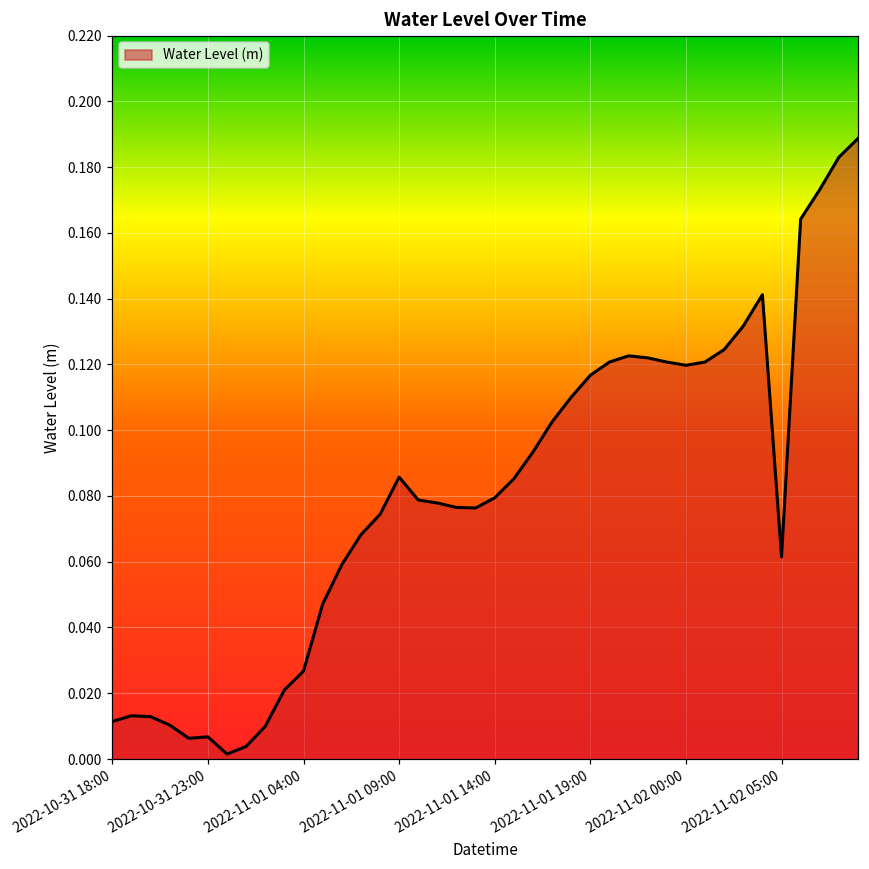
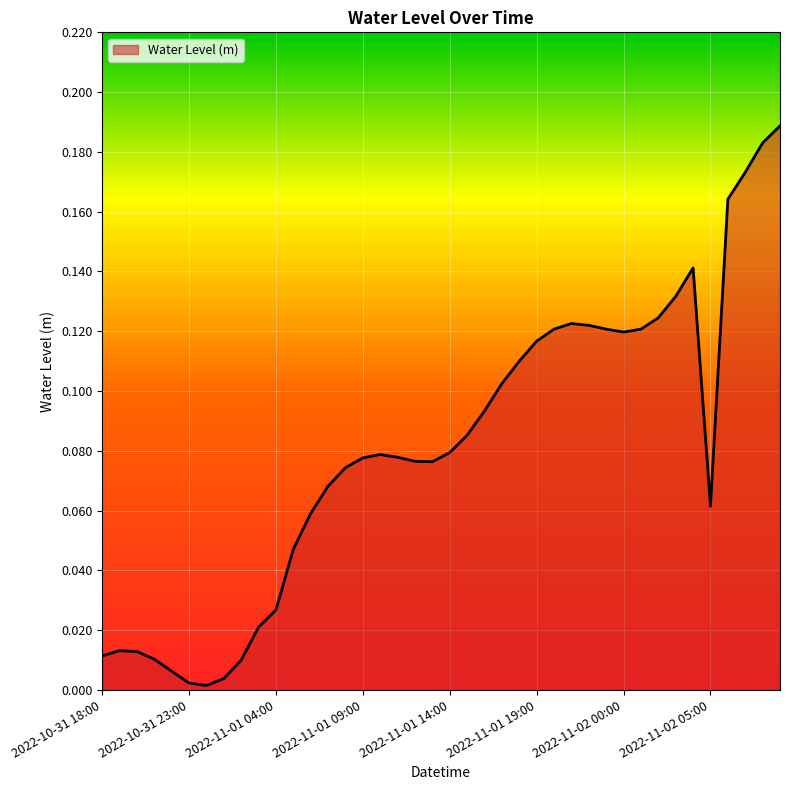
  {
    "2022-10-31 18:00": 0.011,
-   "2022-10-31 23:00": 0.007,
+   "2022-10-31 23:00": 0.002,
    "2022-11-01 04:00": 0.027,
-   "2022-11-01 09:00": 0.086,
+   "2022-11-01 09:00": 0.078,
    "2022-11-01 14:00": 0.079,
    "2022-11-01 19:00": 0.117,
    "2022-11-02 00:00": 0.120,
    "2022-11-02 05:00": 0.061
  }
